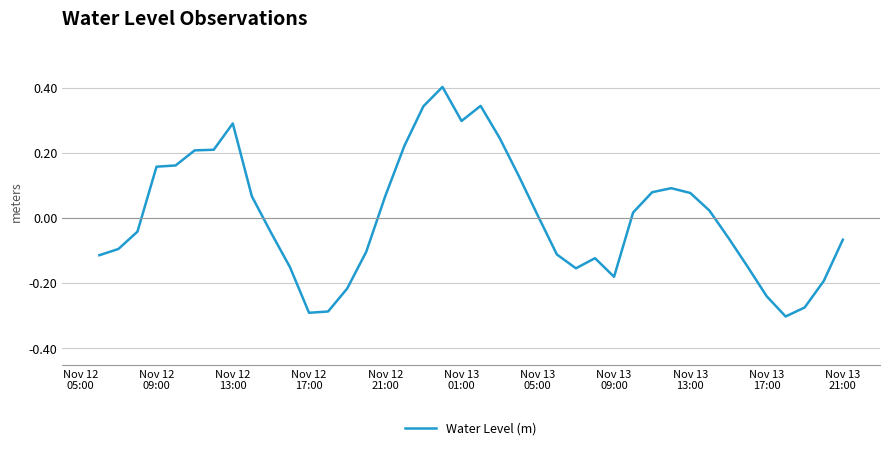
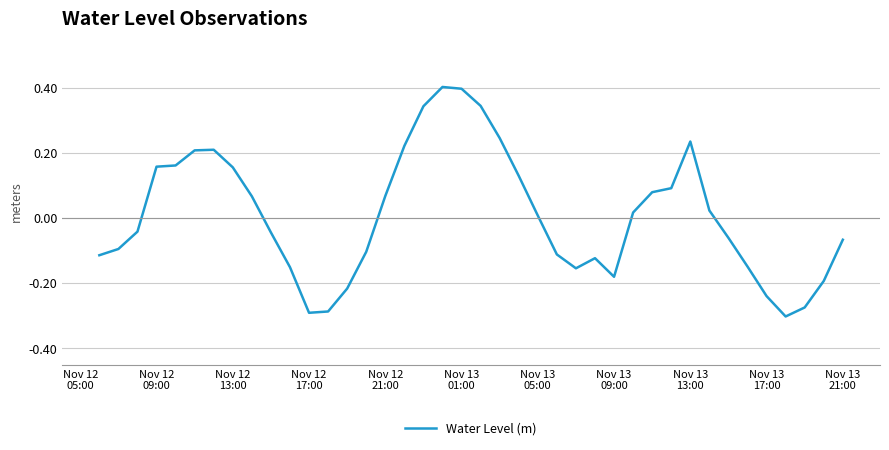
  {
    "Nov 12 09:00": 0.16,
-   "Nov 12 13:00": 0.29,
+   "Nov 12 13:00": 0.16,
    "Nov 12 17:00": -0.29,
    "Nov 12 21:00": 0.07,
-   "Nov 13 01:00": 0.30,
+   "Nov 13 01:00": 0.40,
    "Nov 13 05:00": 0.01,
    "Nov 13 09:00": -0.18,
-   "Nov 13 13:00": 0.08,
+   "Nov 13 13:00": 0.23,
    "Nov 13 17:00": -0.24,
    "Nov 13 21:00": -0.07
  }
